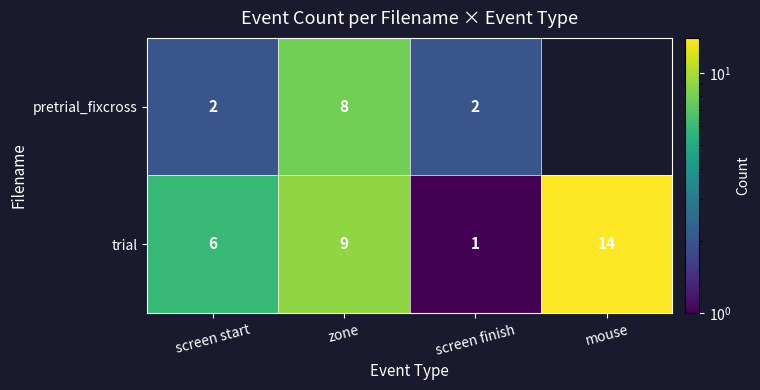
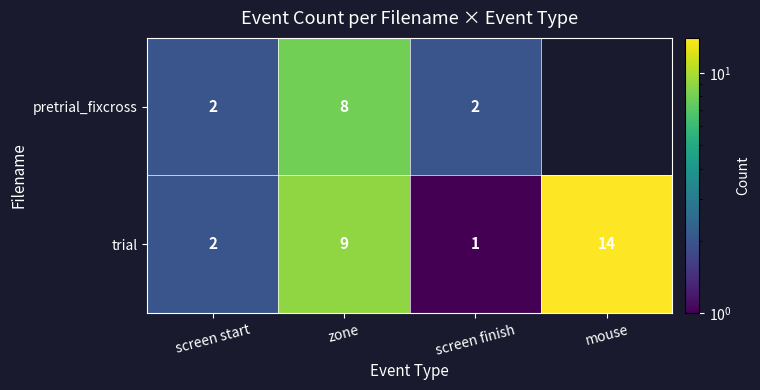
  {
    "pretrial_fixcross": {
      "screen start": 2,
      "zone": 8,
      "screen finish": 2
    },
    "trial": {
-     "screen start": 6,
+     "screen start": 2,
      "zone": 9,
      "screen finish": 1,
      "mouse": 14
    }
  }
